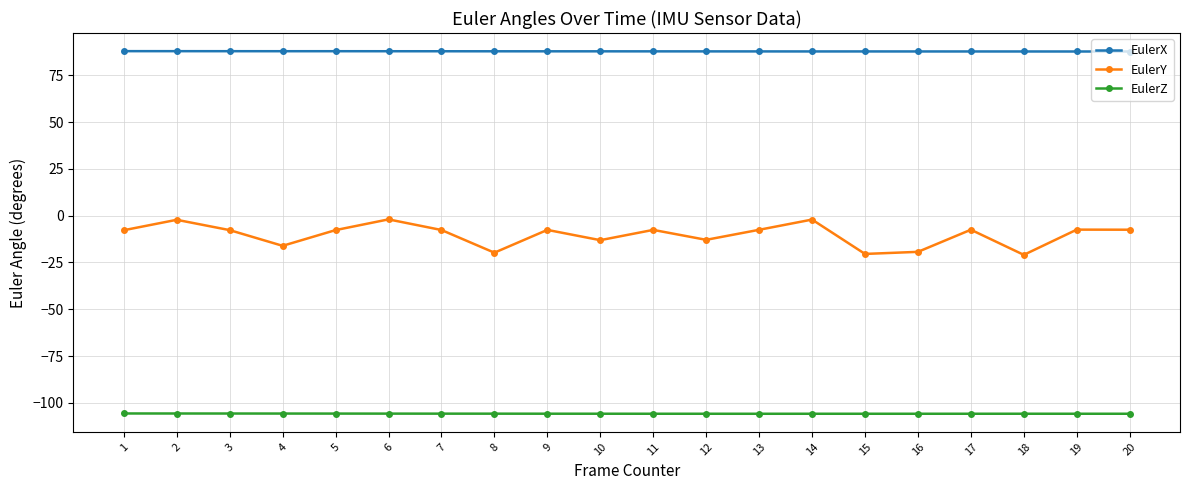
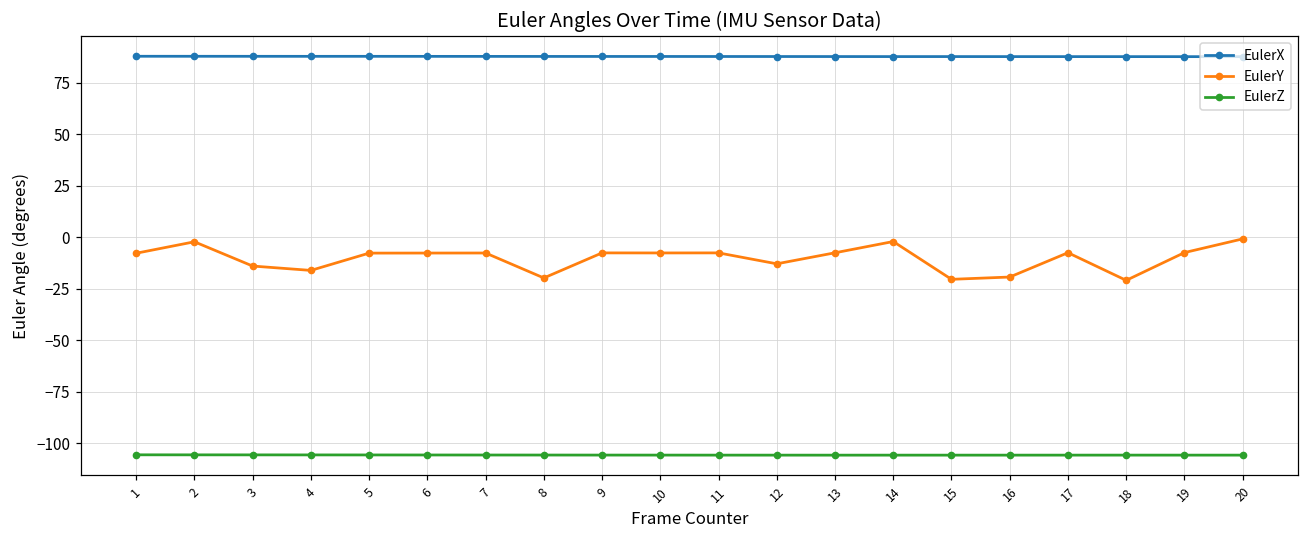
  {
    "EulerX": {
      "1": 88,
      "2": 88,
      "3": 88,
      "4": 88,
      "5": 88,
      "6": 88,
      "7": 88,
      "8": 88,
      "9": 88,
      "10": 88,
      "11": 88,
      "12": 88,
      "13": 88,
      "14": 88,
      "15": 88,
      "16": 88,
      "17": 88,
      "18": 88,
      "19": 88
    },
    "EulerY": {
      "1": -8,
      "2": -2,
-     "3": -8,
+     "3": -14,
      "4": -16,
      "5": -8,
-     "6": -2,
+     "6": -8,
      "7": -8,
      "8": -20,
      "9": -8,
-     "10": -13,
+     "10": -8,
      "11": -8,
      "12": -13,
      "13": -8,
      "14": -2,
      "15": -20,
      "16": -19,
      "17": -8,
      "18": -21,
      "19": -7,
-     "20": -8
+     "20": -1
    },
    "EulerZ": {
      "1": -106,
      "2": -106,
      "3": -106,
      "4": -106,
      "5": -106,
      "6": -106,
      "7": -106,
      "8": -106,
      "9": -106,
      "10": -106,
      "11": -106,
      "12": -106,
      "13": -106,
      "14": -106,
      "15": -106,
      "16": -106,
      "17": -106,
      "18": -106,
      "19": -106,
      "20": -106
    }
  }
